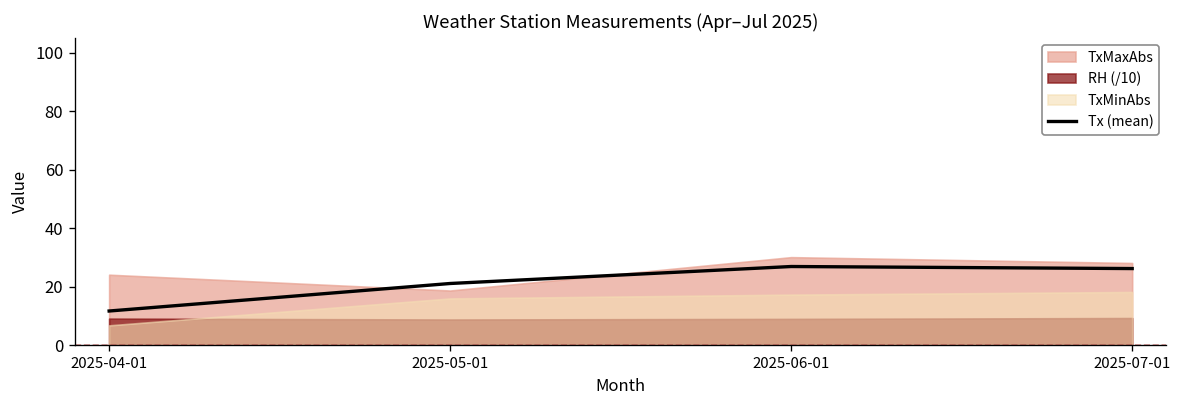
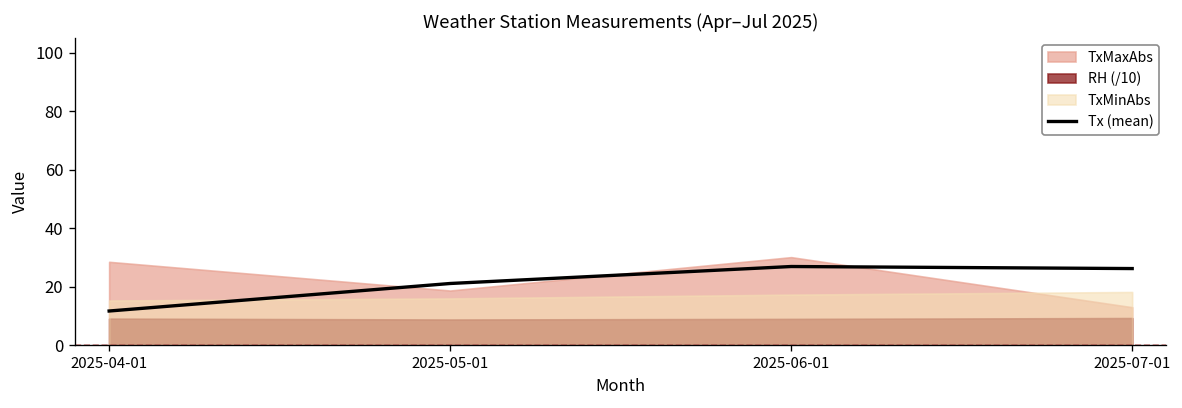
  {
    "TxMaxAbs": {
-     "2025-04-01": 24,
+     "2025-04-01": 29,
      "2025-05-01": 19,
      "2025-06-01": 30,
-     "2025-07-01": 28
+     "2025-07-01": 13
    },
    "Tx (mean)": {
      "2025-04-01": 12,
      "2025-05-01": 21,
      "2025-06-01": 27,
      "2025-07-01": 26
    },
    "RH (/10)": {
      "2025-04-01": 9,
      "2025-05-01": 9,
      "2025-06-01": 9,
      "2025-07-01": 9
    },
    "TxMinAbs": {
-     "2025-04-01": 7,
+     "2025-04-01": 15,
      "2025-05-01": 16,
      "2025-06-01": 17,
      "2025-07-01": 18
    }
  }
